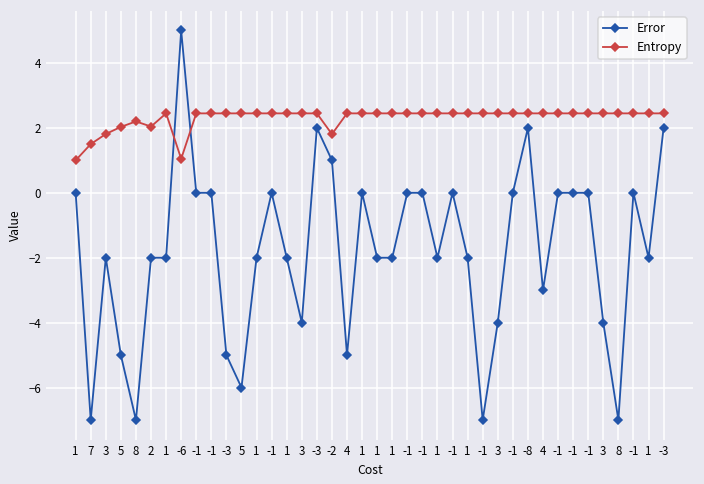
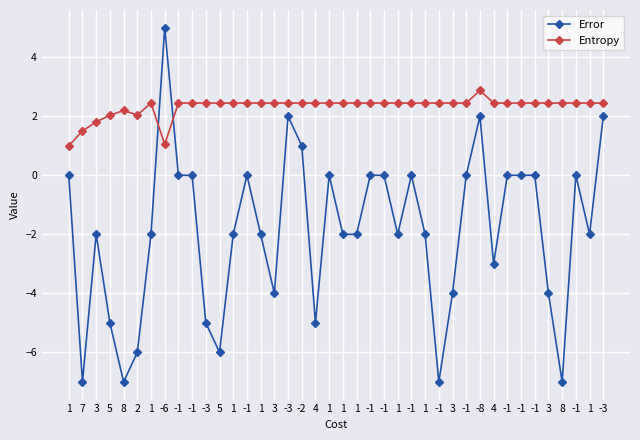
  {
    "Error": {
      "7": -7,
-     "2": -2,
+     "2": -6,
      "-6": 5,
      "-2": 1,
      "-8": 2
    },
    "Entropy": {
      "7": 1.5,
      "2": 2.0,
      "-6": 1.0,
-     "-2": 1.8,
-     "-8": 2.4
+     "-2": 2.4,
+     "-8": 2.9
    }
  }
